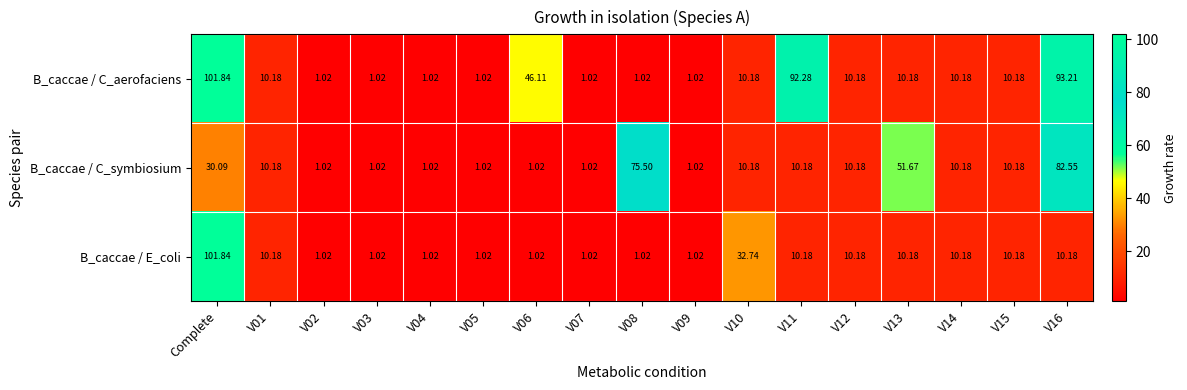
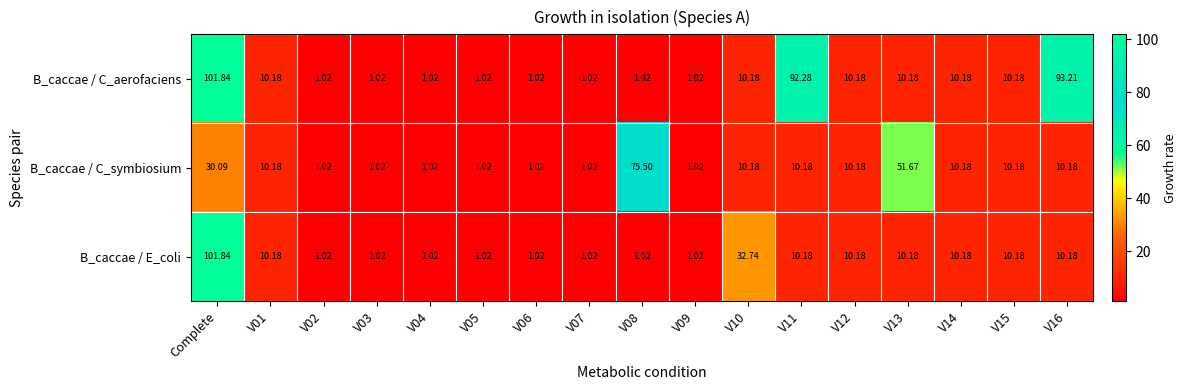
  {
    "B_caccae / C_aerofaciens": {
      "Complete": 101.84,
      "V01": 10.18,
      "V02": 1.02,
      "V03": 1.02,
      "V04": 1.02,
      "V05": 1.02,
-     "V06": 46.11,
+     "V06": 1.02,
      "V07": 1.02,
      "V08": 1.02,
      "V09": 1.02,
      "V10": 10.18,
      "V11": 92.28,
      "V12": 10.18,
      "V13": 10.18,
      "V14": 10.18,
      "V15": 10.18,
      "V16": 93.21
    },
    "B_caccae / C_symbiosium": {
      "Complete": 30.09,
      "V01": 10.18,
      "V02": 1.02,
      "V03": 1.02,
      "V04": 1.02,
      "V05": 1.02,
      "V06": 1.02,
      "V07": 1.02,
      "V08": 75.50,
      "V09": 1.02,
      "V10": 10.18,
      "V11": 10.18,
      "V12": 10.18,
      "V13": 51.67,
      "V14": 10.18,
      "V15": 10.18,
-     "V16": 82.55
+     "V16": 10.18
    },
    "B_caccae / E_coli": {
      "Complete": 101.84,
      "V01": 10.18,
      "V02": 1.02,
      "V03": 1.02,
      "V04": 1.02,
      "V05": 1.02,
      "V06": 1.02,
      "V07": 1.02,
      "V08": 1.02,
      "V09": 1.02,
      "V10": 32.74,
      "V11": 10.18,
      "V12": 10.18,
      "V13": 10.18,
      "V14": 10.18,
      "V15": 10.18,
      "V16": 10.18
    }
  }
